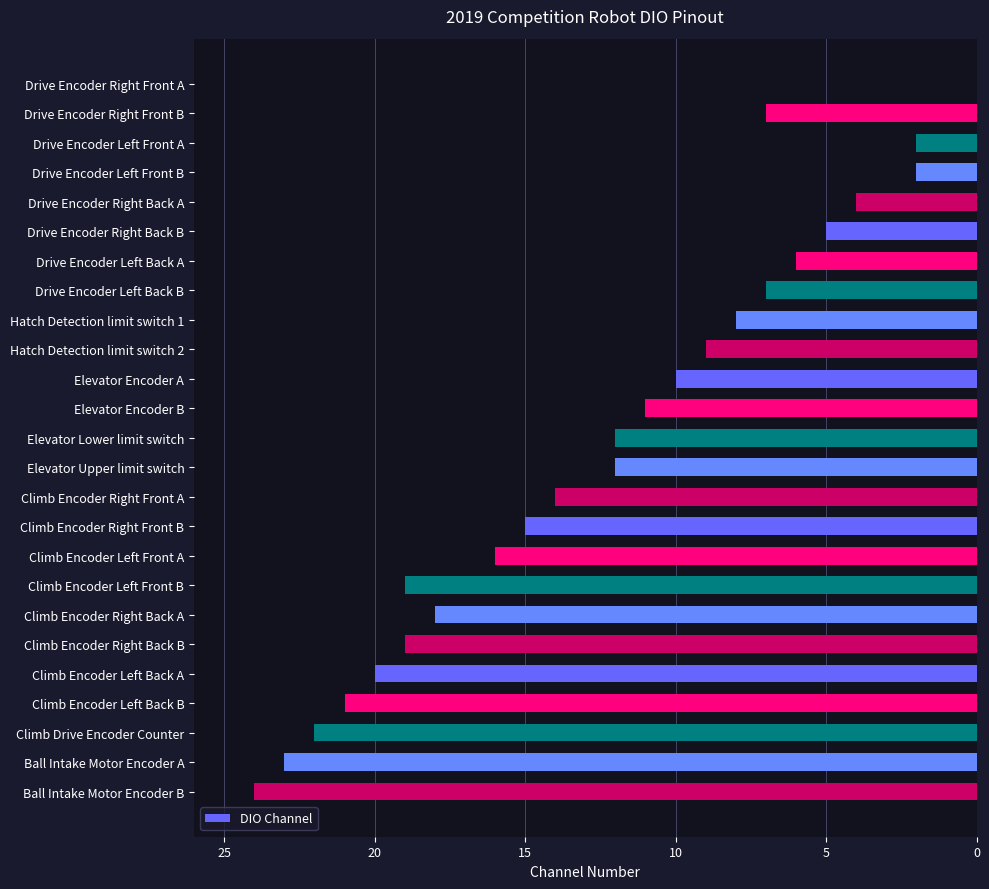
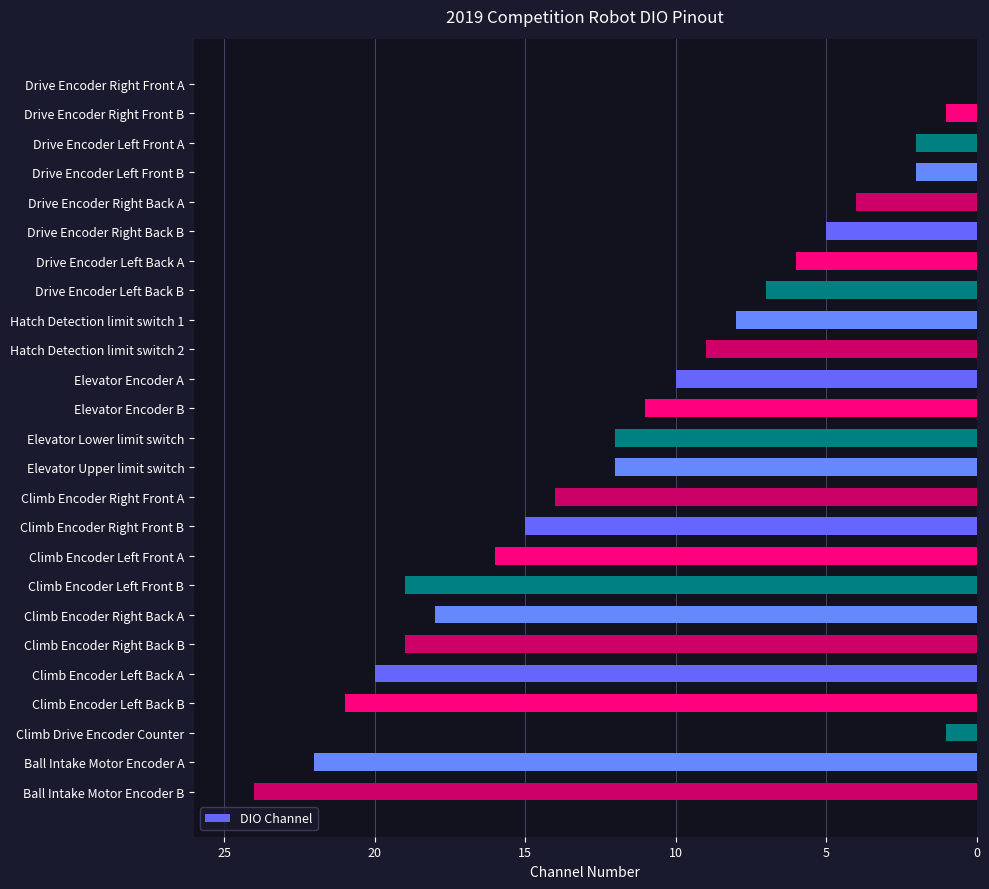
  {
    "Drive Encoder Right Front A": 0,
-   "Drive Encoder Right Front B": 7,
+   "Drive Encoder Right Front B": 1,
    "Drive Encoder Left Front A": 2,
    "Drive Encoder Left Front B": 2,
    "Drive Encoder Right Back A": 4,
    "Drive Encoder Right Back B": 5,
    "Drive Encoder Left Back A": 6,
    "Drive Encoder Left Back B": 7,
    "Hatch Detection limit switch 1": 8,
    "Hatch Detection limit switch 2": 9,
    "Elevator Encoder A": 10,
    "Elevator Encoder B": 11,
    "Elevator Lower limit switch": 12,
    "Elevator Upper limit switch": 12,
    "Climb Encoder Right Front A": 14,
    "Climb Encoder Right Front B": 15,
    "Climb Encoder Left Front A": 16,
    "Climb Encoder Left Front B": 19,
    "Climb Encoder Right Back A": 18,
    "Climb Encoder Right Back B": 19,
    "Climb Encoder Left Back A": 20,
    "Climb Encoder Left Back B": 21,
-   "Climb Drive Encoder Counter": 22,
-   "Ball Intake Motor Encoder A": 23,
+   "Climb Drive Encoder Counter": 1,
+   "Ball Intake Motor Encoder A": 22,
    "Ball Intake Motor Encoder B": 24
  }
